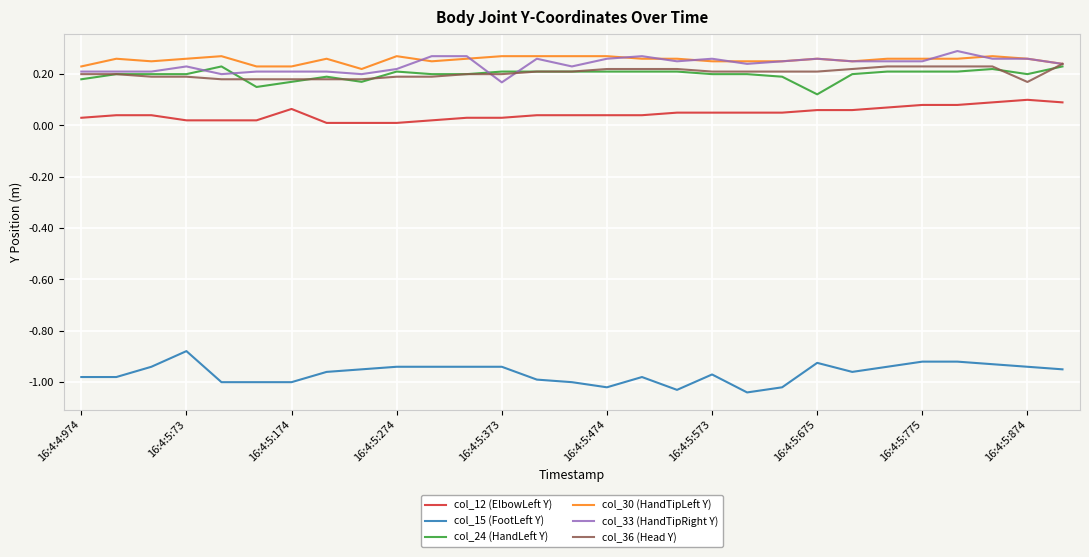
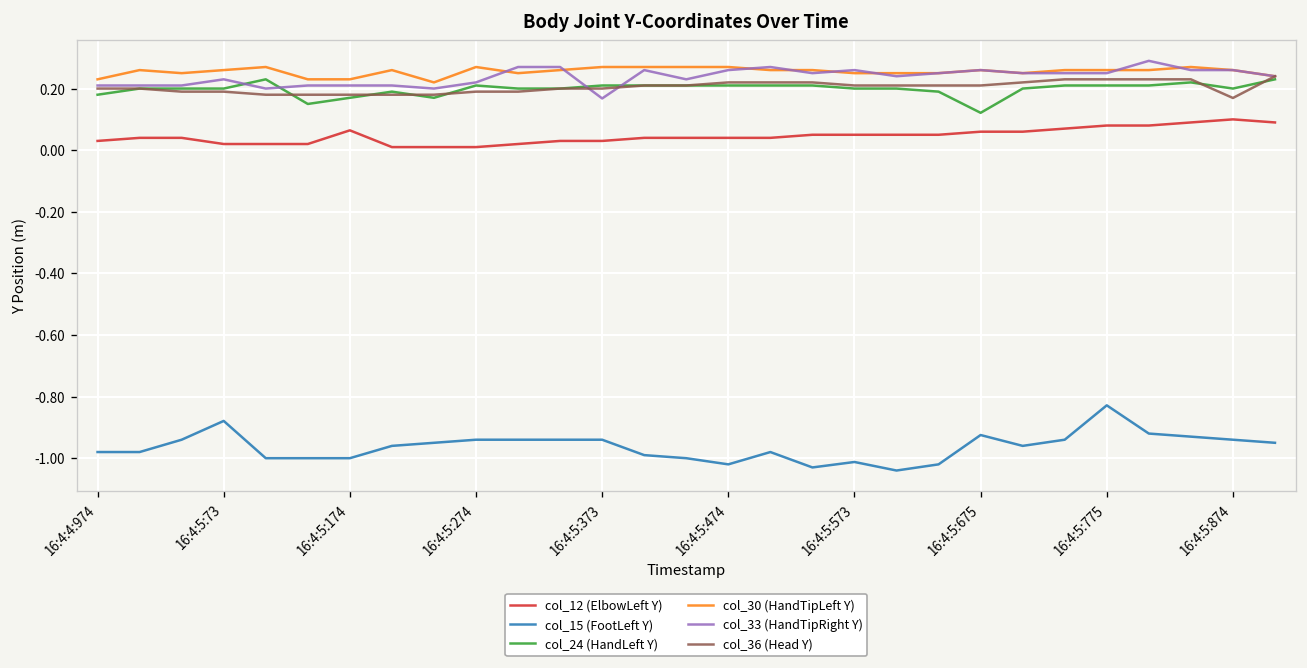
  {
    "col_12 (ElbowLeft Y)": {
      "16:4:4:974": 0.03,
      "16:4:5:73": 0.02,
      "16:4:5:174": 0.06,
      "16:4:5:274": 0.01,
      "16:4:5:373": 0.03,
      "16:4:5:474": 0.04,
      "16:4:5:573": 0.05,
      "16:4:5:675": 0.06,
      "16:4:5:775": 0.08,
      "16:4:5:874": 0.10
    },
    "col_15 (FootLeft Y)": {
      "16:4:4:974": -0.98,
      "16:4:5:73": -0.88,
      "16:4:5:174": -1.00,
      "16:4:5:274": -0.94,
      "16:4:5:373": -0.94,
      "16:4:5:474": -1.02,
-     "16:4:5:573": -0.97,
+     "16:4:5:573": -1.01,
      "16:4:5:675": -0.92,
-     "16:4:5:775": -0.92,
+     "16:4:5:775": -0.83,
      "16:4:5:874": -0.94
    },
    "col_24 (HandLeft Y)": {
      "16:4:4:974": 0.18,
      "16:4:5:174": 0.17,
      "16:4:5:274": 0.21,
      "16:4:5:373": 0.21,
      "16:4:5:474": 0.21,
      "16:4:5:573": 0.20,
      "16:4:5:675": 0.12,
      "16:4:5:775": 0.21,
      "16:4:5:874": 0.20
    },
    "col_30 (HandTipLeft Y)": {
      "16:4:4:974": 0.23,
      "16:4:5:73": 0.26,
      "16:4:5:174": 0.23,
      "16:4:5:274": 0.27,
      "16:4:5:373": 0.27,
      "16:4:5:474": 0.27
    },
    "col_33 (HandTipRight Y)": {
      "16:4:4:974": 0.21,
      "16:4:5:73": 0.23,
      "16:4:5:174": 0.21,
      "16:4:5:274": 0.22,
      "16:4:5:373": 0.17,
      "16:4:5:474": 0.26
    },
    "col_36 (Head Y)": {
      "16:4:4:974": 0.20,
      "16:4:5:174": 0.18,
      "16:4:5:274": 0.19,
      "16:4:5:373": 0.20,
      "16:4:5:474": 0.22,
      "16:4:5:573": 0.21,
      "16:4:5:675": 0.21,
      "16:4:5:775": 0.23,
      "16:4:5:874": 0.17
    }
  }
